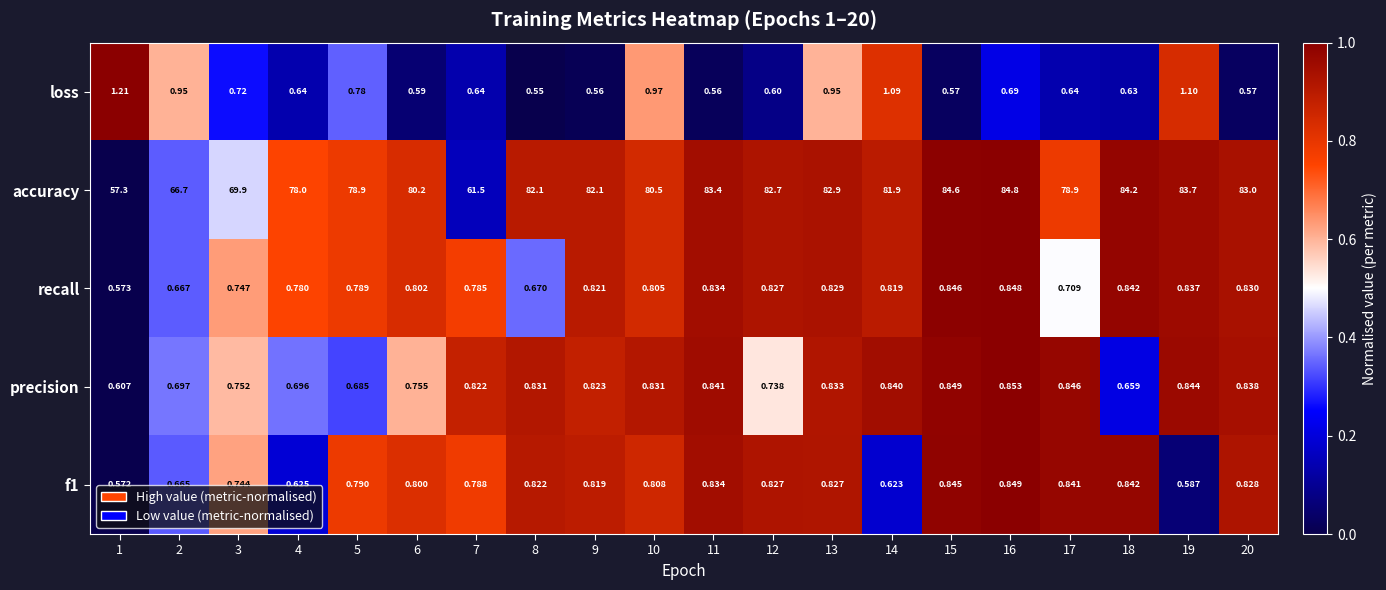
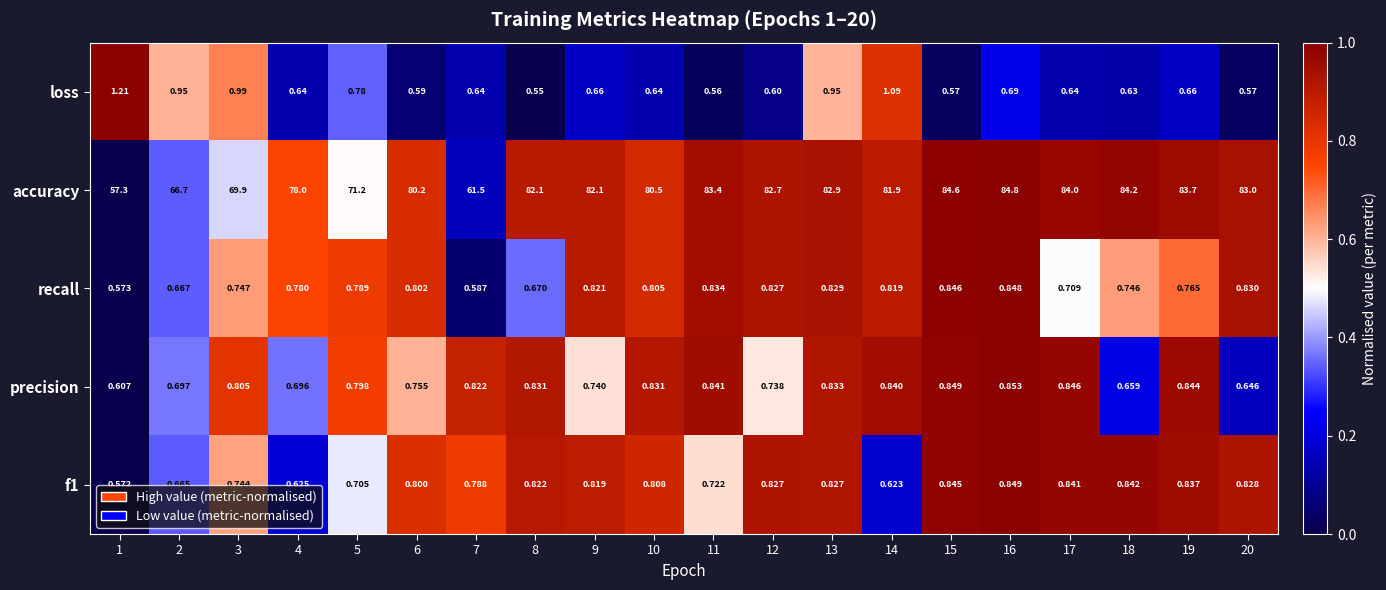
  {
    "loss": {
      "1": 1.21,
      "2": 0.95,
-     "3": 0.72,
+     "3": 0.99,
      "4": 0.64,
      "5": 0.78,
      "6": 0.59,
      "7": 0.64,
      "8": 0.55,
-     "9": 0.56,
-     "10": 0.97,
+     "9": 0.66,
+     "10": 0.64,
      "11": 0.56,
      "12": 0.60,
      "13": 0.95,
      "14": 1.09,
      "15": 0.57,
      "16": 0.69,
      "17": 0.64,
      "18": 0.63,
-     "19": 1.10,
+     "19": 0.66,
      "20": 0.57
    },
    "accuracy": {
      "1": 57.3,
      "2": 66.7,
      "3": 69.9,
      "4": 78.0,
-     "5": 78.9,
+     "5": 71.2,
      "6": 80.2,
      "7": 61.5,
      "8": 82.1,
      "9": 82.1,
      "10": 80.5,
      "11": 83.4,
      "12": 82.7,
      "13": 82.9,
      "14": 81.9,
      "15": 84.6,
      "16": 84.8,
-     "17": 78.9,
+     "17": 84.0,
      "18": 84.2,
      "19": 83.7,
      "20": 83.0
    },
    "recall": {
      "1": 0.573,
      "2": 0.667,
      "3": 0.747,
      "4": 0.780,
      "5": 0.789,
      "6": 0.802,
-     "7": 0.785,
+     "7": 0.587,
      "8": 0.670,
      "9": 0.821,
      "10": 0.805,
      "11": 0.834,
      "12": 0.827,
      "13": 0.829,
      "14": 0.819,
      "15": 0.846,
      "16": 0.848,
      "17": 0.709,
-     "18": 0.842,
-     "19": 0.837,
+     "18": 0.746,
+     "19": 0.765,
      "20": 0.830
    },
    "precision": {
      "1": 0.607,
      "2": 0.697,
-     "3": 0.752,
+     "3": 0.805,
      "4": 0.696,
-     "5": 0.685,
+     "5": 0.798,
      "6": 0.755,
      "7": 0.822,
      "8": 0.831,
-     "9": 0.823,
+     "9": 0.740,
      "10": 0.831,
      "11": 0.841,
      "12": 0.738,
      "13": 0.833,
      "14": 0.840,
      "15": 0.849,
      "16": 0.853,
      "17": 0.846,
      "18": 0.659,
      "19": 0.844,
-     "20": 0.838
+     "20": 0.646
    },
    "f1": {
-     "5": 0.790,
+     "5": 0.705,
      "6": 0.800,
      "7": 0.788,
      "8": 0.822,
      "9": 0.819,
      "10": 0.808,
-     "11": 0.834,
+     "11": 0.722,
      "12": 0.827,
      "13": 0.827,
      "14": 0.623,
      "15": 0.845,
      "16": 0.849,
      "17": 0.841,
      "18": 0.842,
-     "19": 0.587,
+     "19": 0.837,
      "20": 0.828
    }
  }
